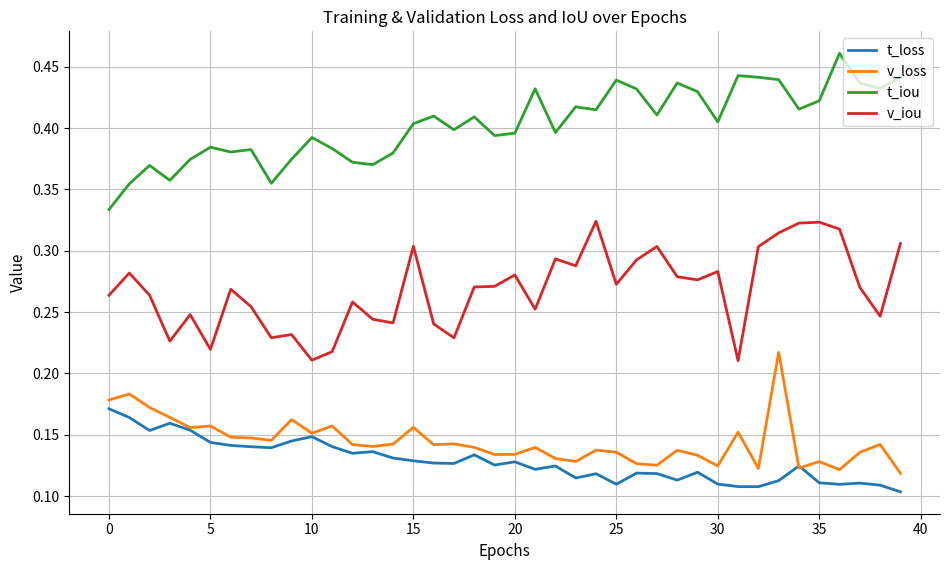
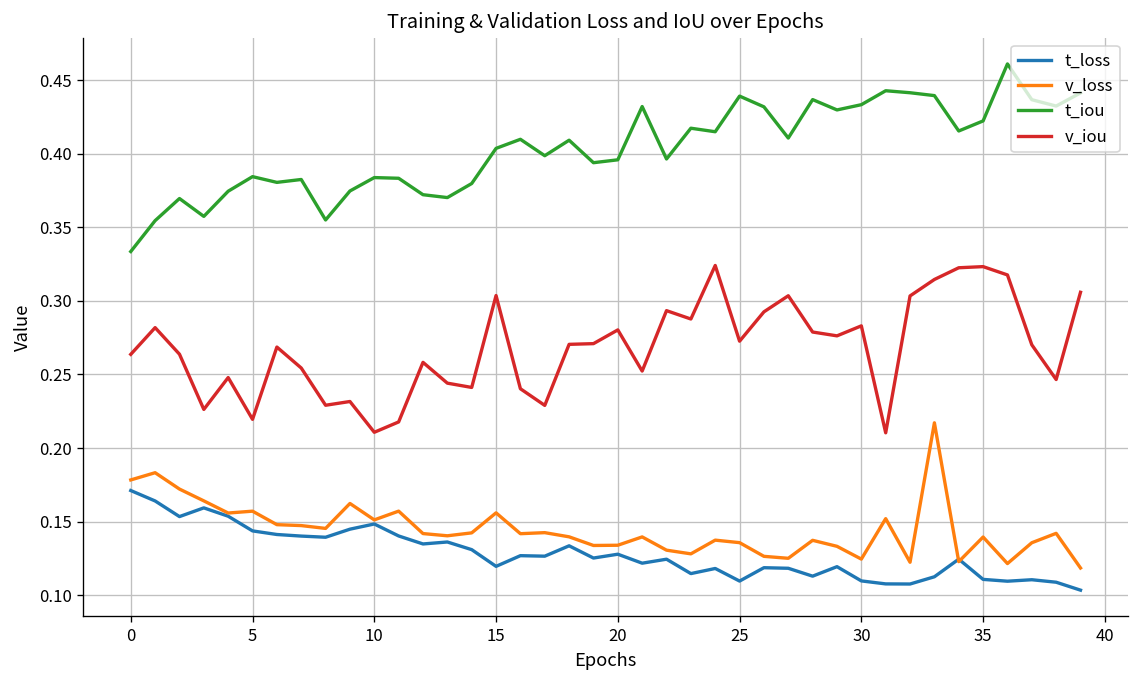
  {
    "t_loss": {
      "0": 0.171,
      "5": 0.144,
      "10": 0.148,
-     "15": 0.129,
+     "15": 0.120,
      "20": 0.128,
      "25": 0.110,
      "30": 0.110,
      "35": 0.111
    },
    "v_loss": {
      "0": 0.178,
      "5": 0.157,
      "10": 0.151,
      "15": 0.156,
      "20": 0.134,
      "25": 0.136,
      "30": 0.125,
-     "35": 0.128
+     "35": 0.140
    },
    "t_iou": {
      "0": 0.334,
      "5": 0.384,
-     "10": 0.392,
+     "10": 0.384,
      "15": 0.404,
      "20": 0.396,
      "25": 0.439,
-     "30": 0.405,
+     "30": 0.433,
      "35": 0.422
    },
    "v_iou": {
      "0": 0.264,
      "5": 0.220,
      "10": 0.211,
      "15": 0.304,
      "20": 0.280,
      "25": 0.273,
      "30": 0.283,
      "35": 0.323
    }
  }
